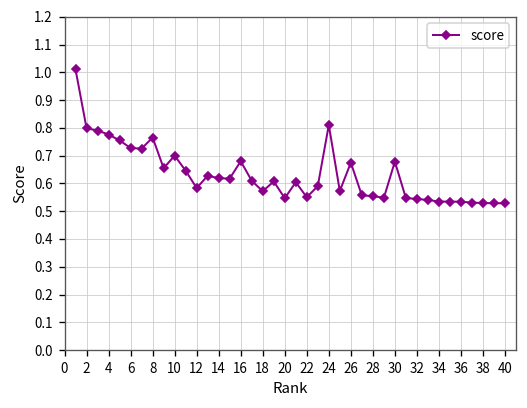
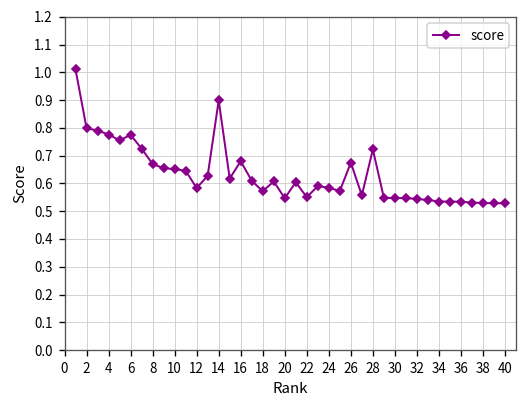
  {
    "2": 0.80,
    "4": 0.78,
-   "6": 0.73,
-   "8": 0.77,
-   "10": 0.70,
+   "6": 0.77,
+   "8": 0.67,
+   "10": 0.65,
    "12": 0.58,
-   "14": 0.62,
+   "14": 0.90,
    "16": 0.68,
    "18": 0.57,
    "20": 0.55,
    "22": 0.55,
-   "24": 0.81,
+   "24": 0.58,
    "26": 0.67,
-   "28": 0.55,
-   "30": 0.68,
+   "28": 0.72,
+   "30": 0.55,
    "32": 0.54,
    "34": 0.53,
    "36": 0.53,
    "38": 0.53,
    "40": 0.53
  }
